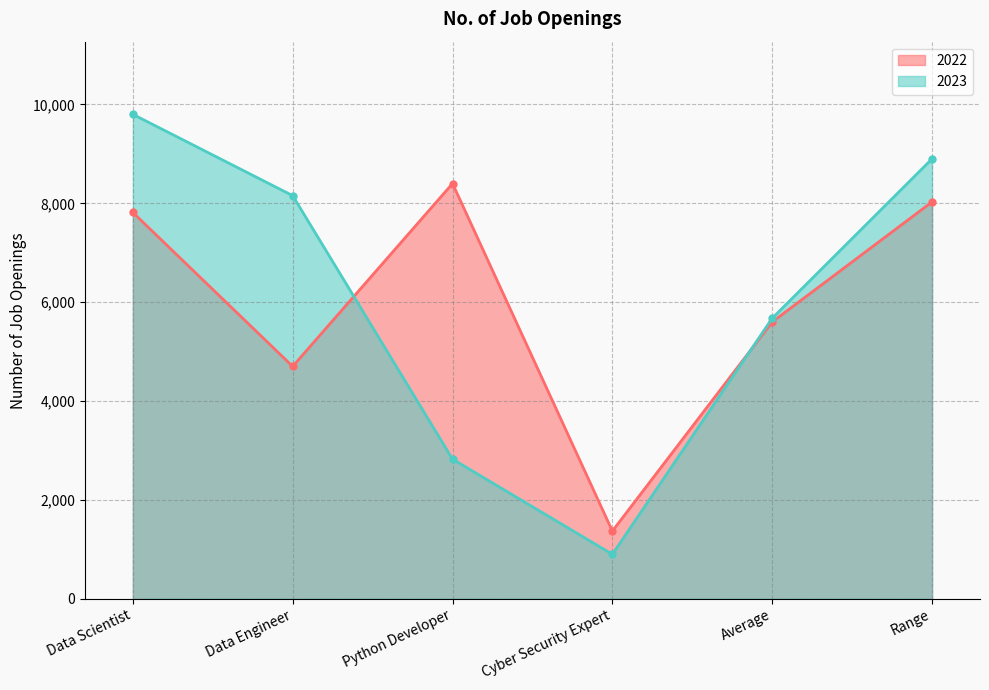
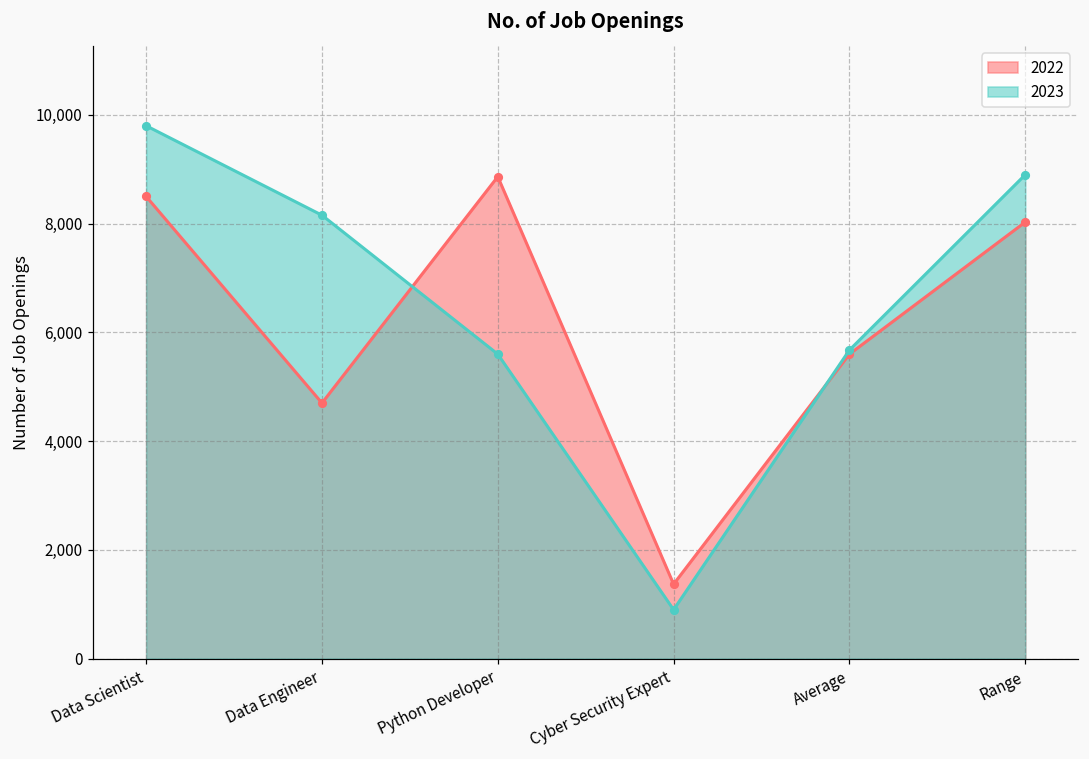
  {
    "2022": {
-     "Data Scientist": "7,800",
+     "Data Scientist": "8,500",
      "Data Engineer": "4,700",
-     "Python Developer": "8,400",
+     "Python Developer": "8,900",
      "Cyber Security Expert": "1,400",
      "Average": "5,600",
      "Range": "8,000"
    },
    "2023": {
      "Data Scientist": "9,800",
      "Data Engineer": "8,200",
-     "Python Developer": "2,800",
+     "Python Developer": "5,600",
      "Cyber Security Expert": "900",
      "Average": "5,700",
      "Range": "8,900"
    }
  }
